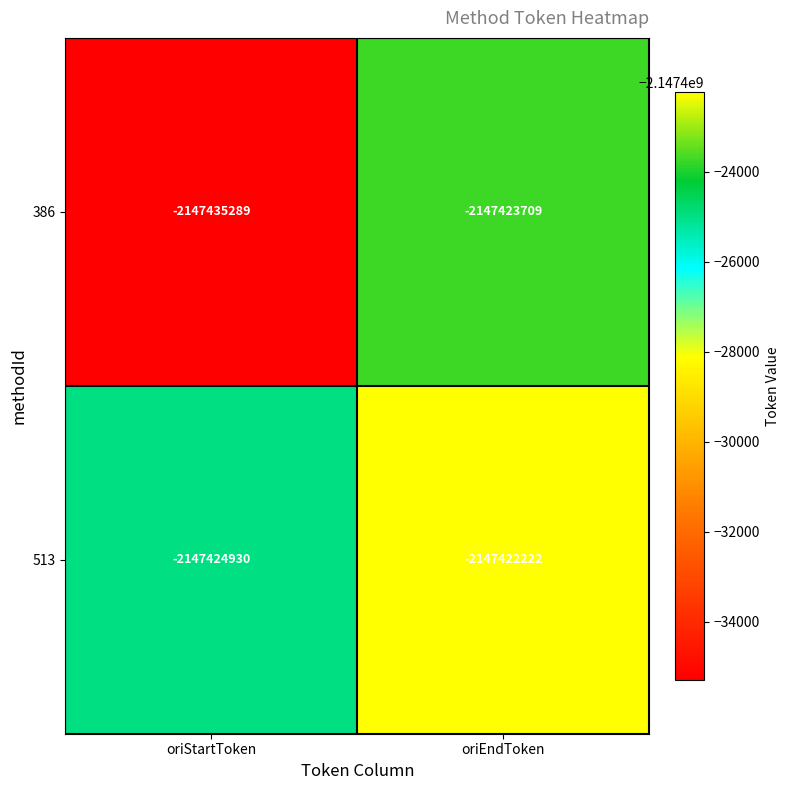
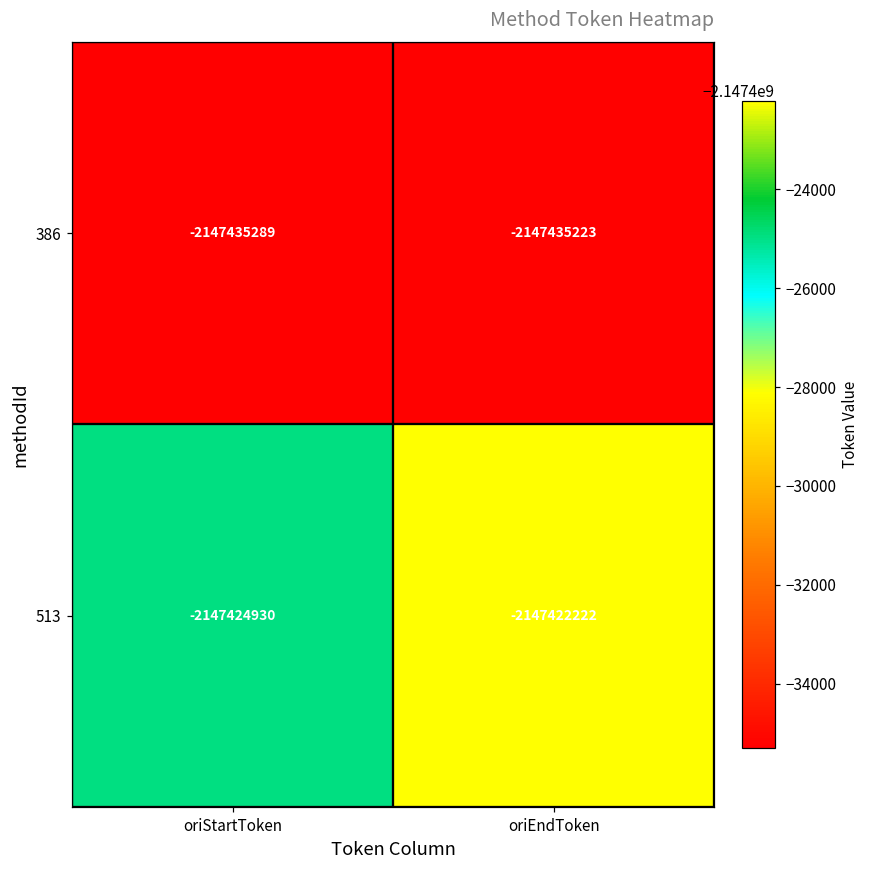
  {
    "386": {
      "oriStartToken": -2147435289,
-     "oriEndToken": -2147423709
+     "oriEndToken": -2147435223
    },
    "513": {
      "oriStartToken": -2147424930,
      "oriEndToken": -2147422222
    }
  }
